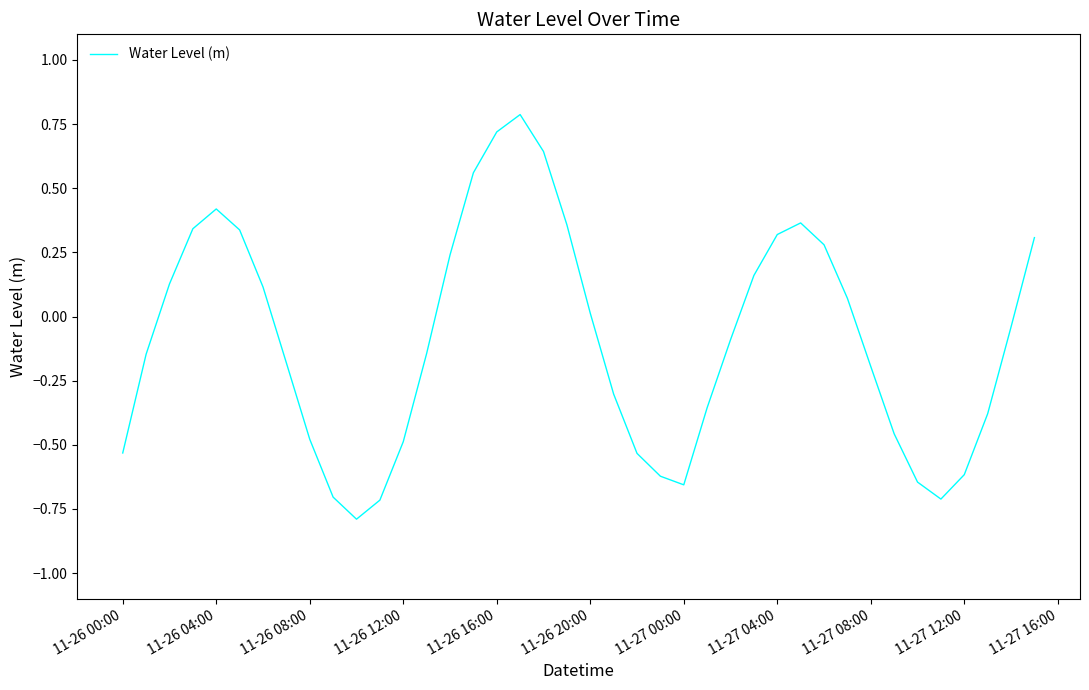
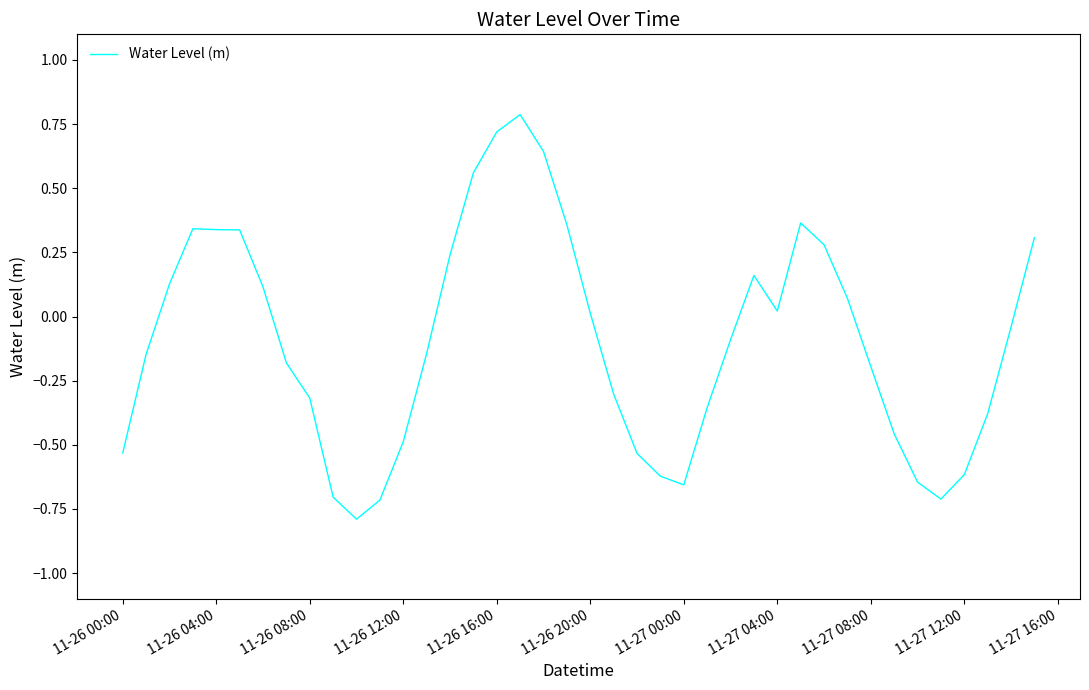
  {
    "11-26 00:00": -0.53,
-   "11-26 04:00": 0.42,
-   "11-26 08:00": -0.48,
+   "11-26 04:00": 0.34,
+   "11-26 08:00": -0.32,
    "11-26 12:00": -0.49,
    "11-26 16:00": 0.72,
    "11-26 20:00": 0.01,
    "11-27 00:00": -0.66,
-   "11-27 04:00": 0.32,
+   "11-27 04:00": 0.02,
    "11-27 08:00": -0.19,
    "11-27 12:00": -0.62
  }
